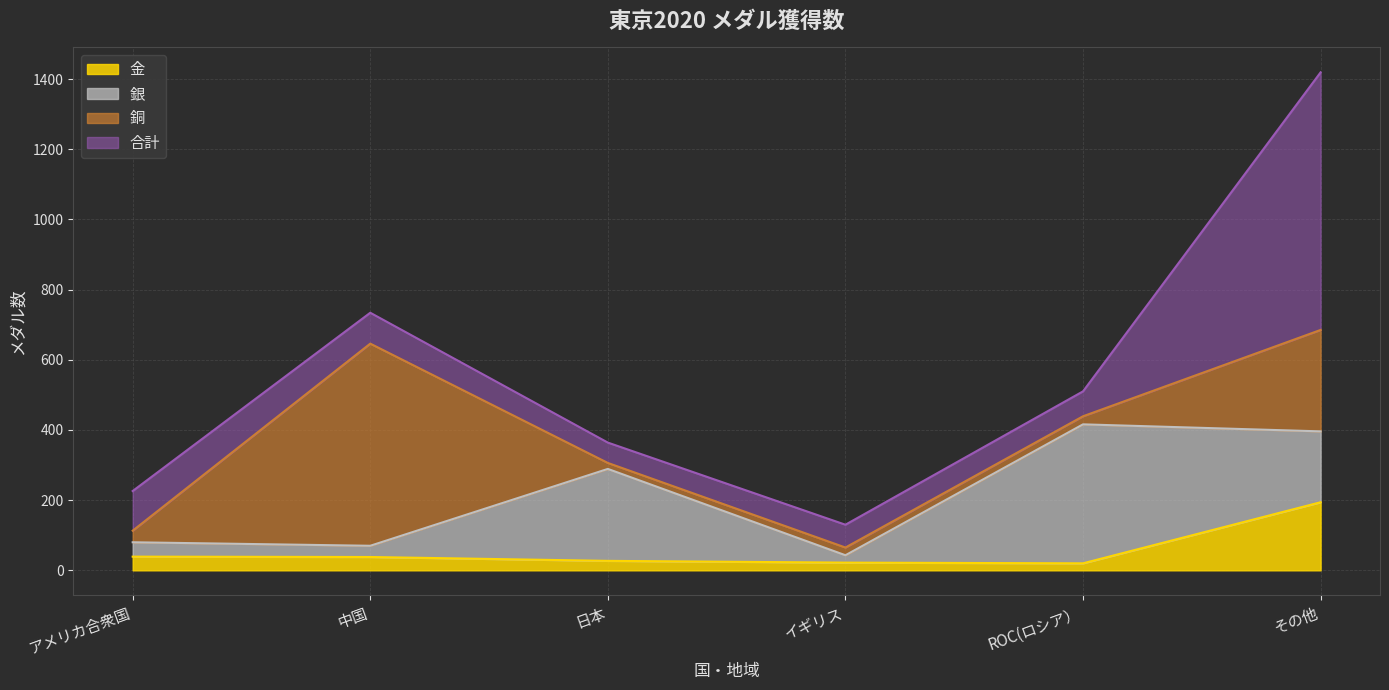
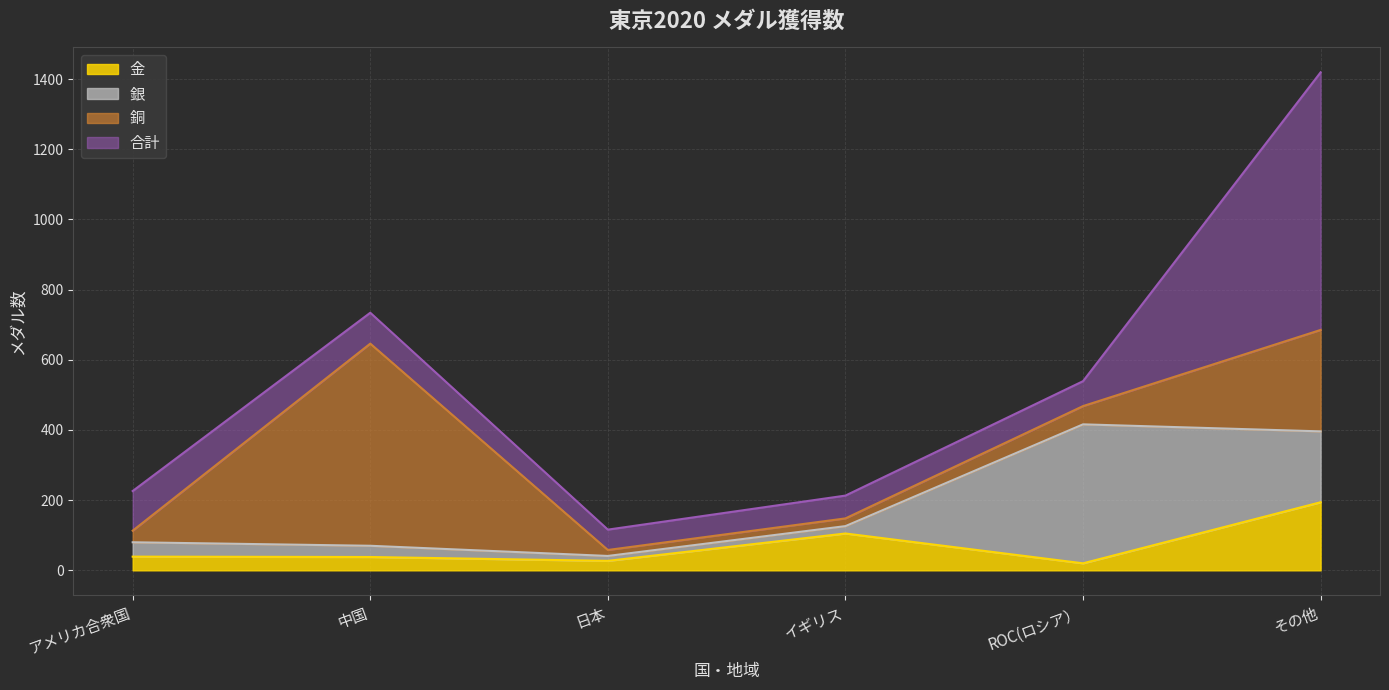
  {
    "金": {
      "アメリカ合衆国": 40,
      "中国": 40,
      "日本": 30,
-     "イギリス": 20,
+     "イギリス": 110,
      "ROC(ロシア）": 20,
      "その他": 190
    },
    "銀": {
      "アメリカ合衆国": 40,
      "中国": 30,
-     "日本": 260,
+     "日本": 10,
      "イギリス": 20,
      "ROC(ロシア）": 400,
      "その他": 200
    },
    "銅": {
      "アメリカ合衆国": 30,
      "中国": 580,
      "日本": 20,
      "イギリス": 20,
-     "ROC(ロシア）": 20,
+     "ROC(ロシア）": 50,
      "その他": 290
    },
    "合計": {
      "アメリカ合衆国": 110,
      "中国": 90,
      "日本": 60,
      "イギリス": 70,
      "ROC(ロシア）": 70,
      "その他": 730
    }
  }
